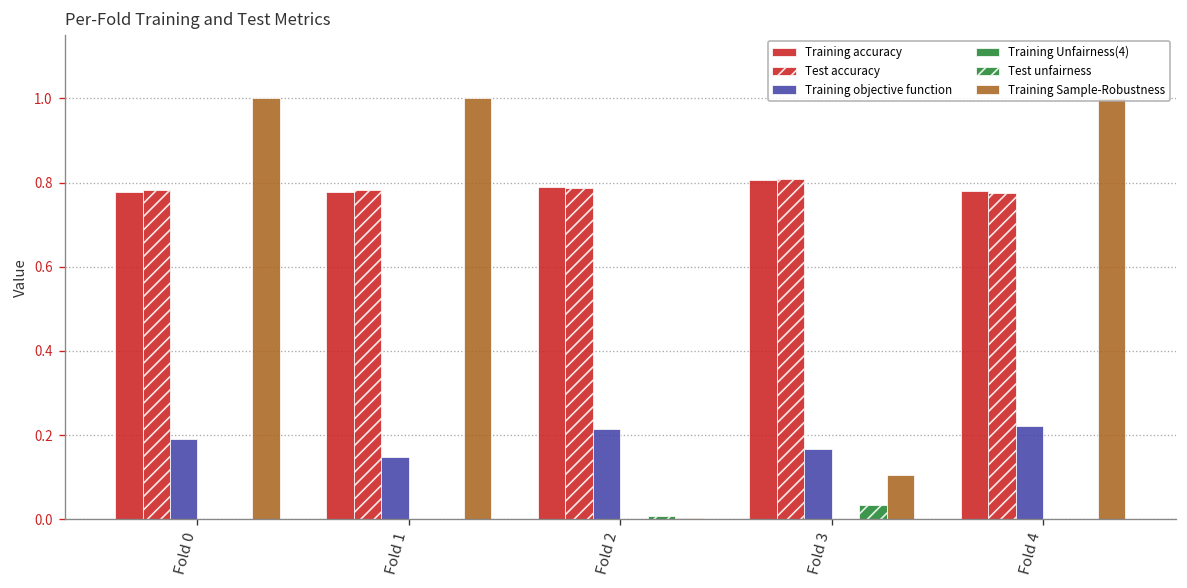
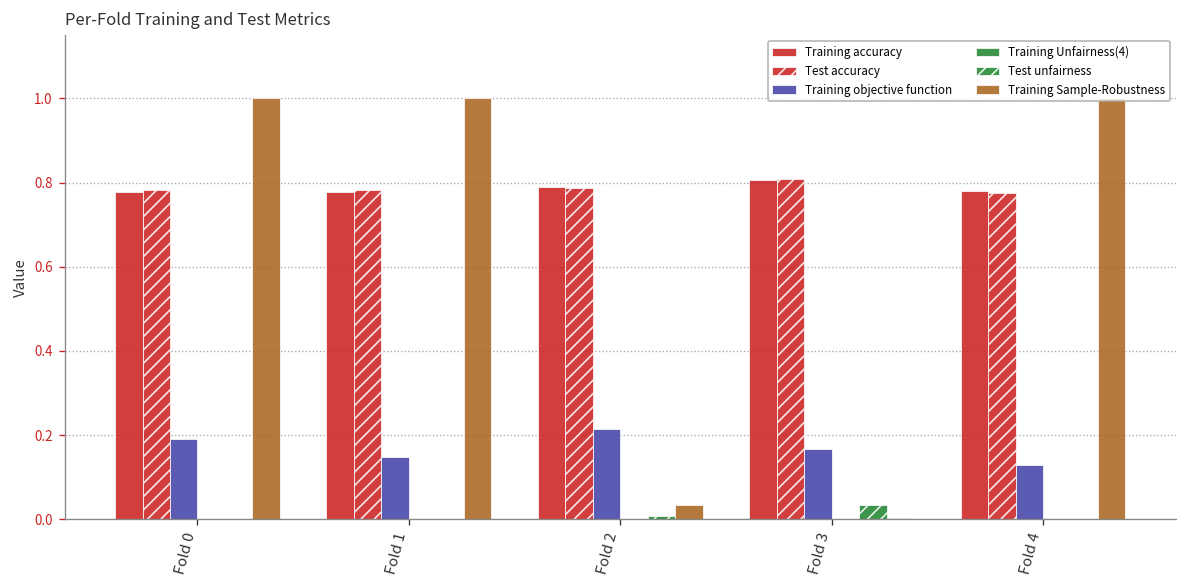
  {
    "Training objective function": {
      "Fold 0": 0.19,
      "Fold 1": 0.15,
      "Fold 2": 0.21,
      "Fold 3": 0.17,
-     "Fold 4": 0.22
+     "Fold 4": 0.13
    },
    "Training Sample-Robustness": {
      "Fold 0": 1.00,
      "Fold 1": 1.00,
-     "Fold 2": 0.00,
-     "Fold 3": 0.10
+     "Fold 2": 0.03,
+     "Fold 3": 0.00
    }
  }
